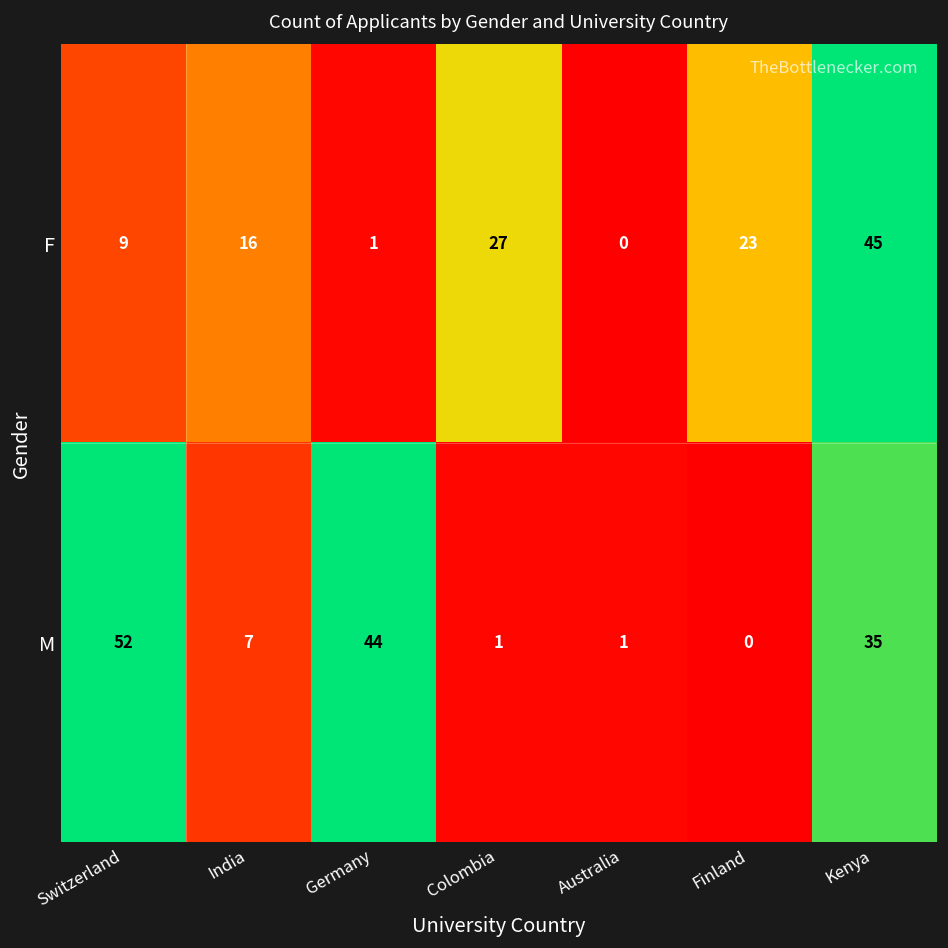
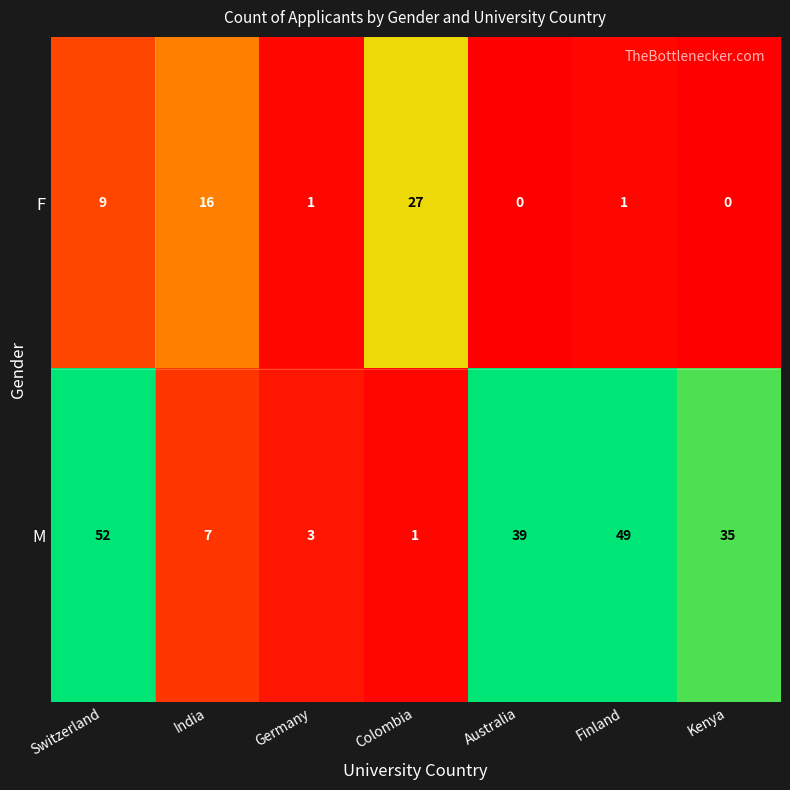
  {
    "F": {
      "Switzerland": 9,
      "India": 16,
      "Germany": 1,
      "Colombia": 27,
      "Australia": 0,
-     "Finland": 23,
-     "Kenya": 45
+     "Finland": 1,
+     "Kenya": 0
    },
    "M": {
      "Switzerland": 52,
      "India": 7,
-     "Germany": 44,
+     "Germany": 3,
      "Colombia": 1,
-     "Australia": 1,
-     "Finland": 0,
+     "Australia": 39,
+     "Finland": 49,
      "Kenya": 35
    }
  }
